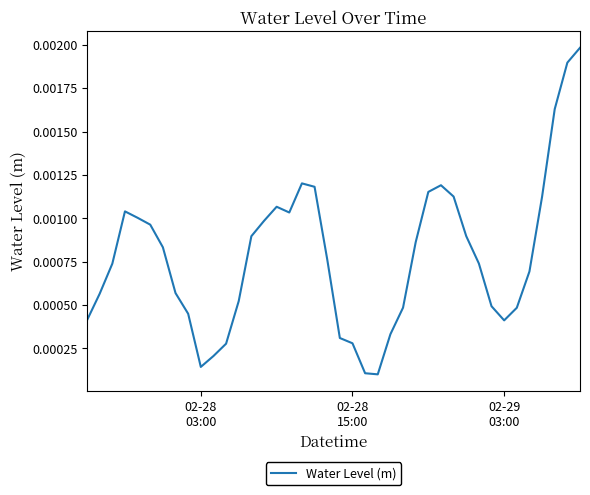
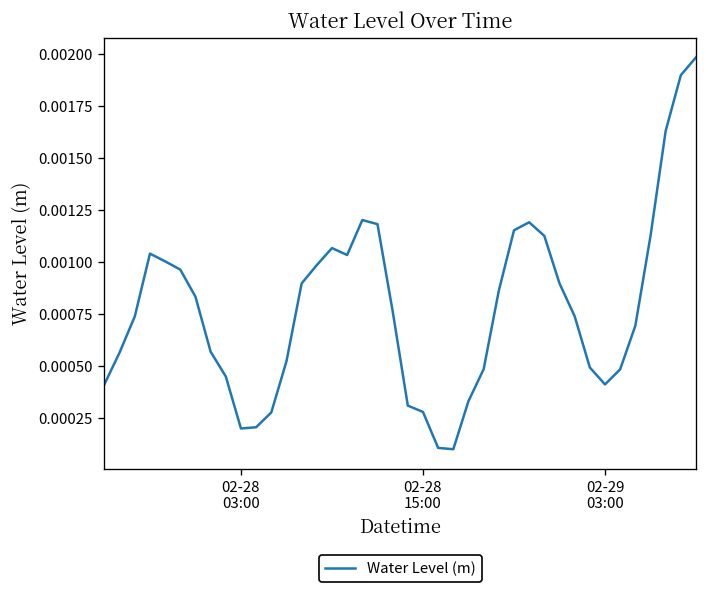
  {
-   "02-28 03:00": 0.00014,
+   "02-28 03:00": 0.00020,
    "02-28 15:00": 0.00028,
    "02-29 03:00": 0.00041
  }
